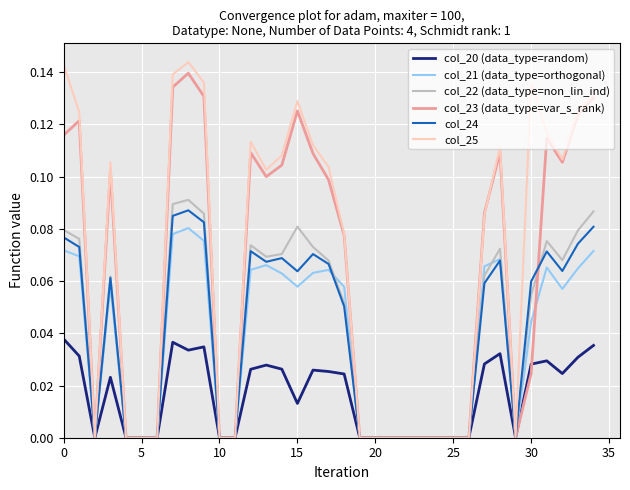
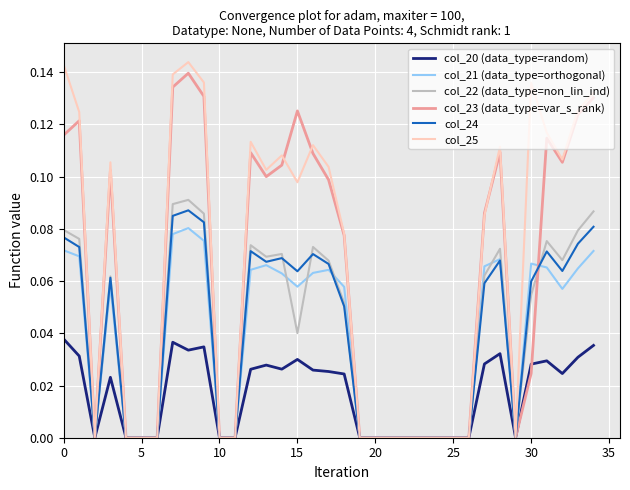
  {
    "col_20 (data_type=random)": {
      "0": 0.038,
-     "15": 0.013,
+     "15": 0.030,
      "30": 0.028
    },
    "col_21 (data_type=orthogonal)": {
      "0": 0.072,
      "15": 0.058,
-     "30": 0.044
+     "30": 0.067
    },
    "col_22 (data_type=non_lin_ind)": {
      "0": 0.080,
-     "15": 0.081,
+     "15": 0.040,
      "30": 0.055
    },
    "col_23 (data_type=var_s_rank)": {
      "0": 0.116,
      "15": 0.125,
      "30": 0.025
    },
    "col_24": {
      "0": 0.077,
      "15": 0.064,
      "30": 0.060
    },
    "col_25": {
      "0": 0.143,
-     "15": 0.129
+     "15": 0.098
    }
  }
